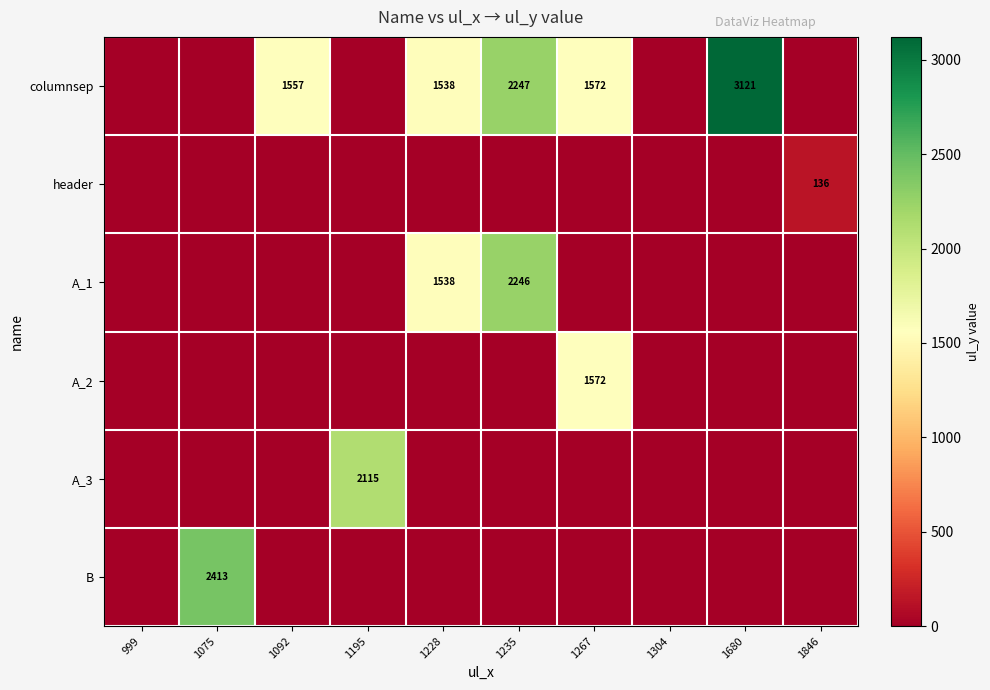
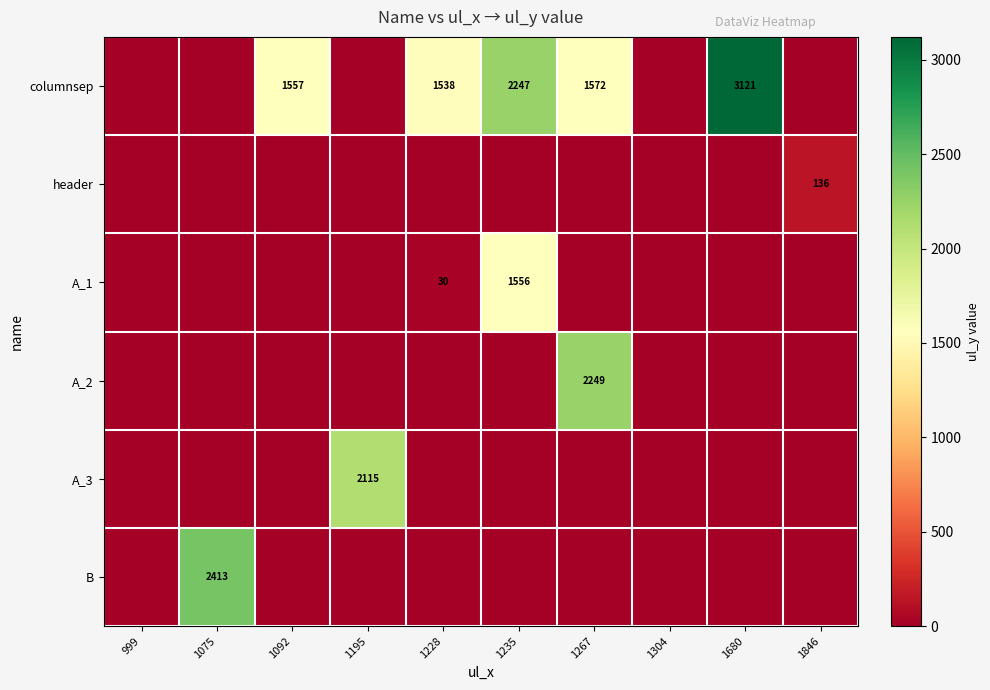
  {
    "columnsep": {
      "1092": 1557,
      "1228": 1538,
      "1235": 2247,
      "1267": 1572,
      "1680": 3121
    },
    "header": {
      "1846": 136
    },
    "A_1": {
-     "1228": 1538,
-     "1235": 2246
+     "1228": 30,
+     "1235": 1556
    },
    "A_2": {
-     "1267": 1572
+     "1267": 2249
    },
    "A_3": {
      "1195": 2115
    },
    "B": {
      "1075": 2413
    }
  }
